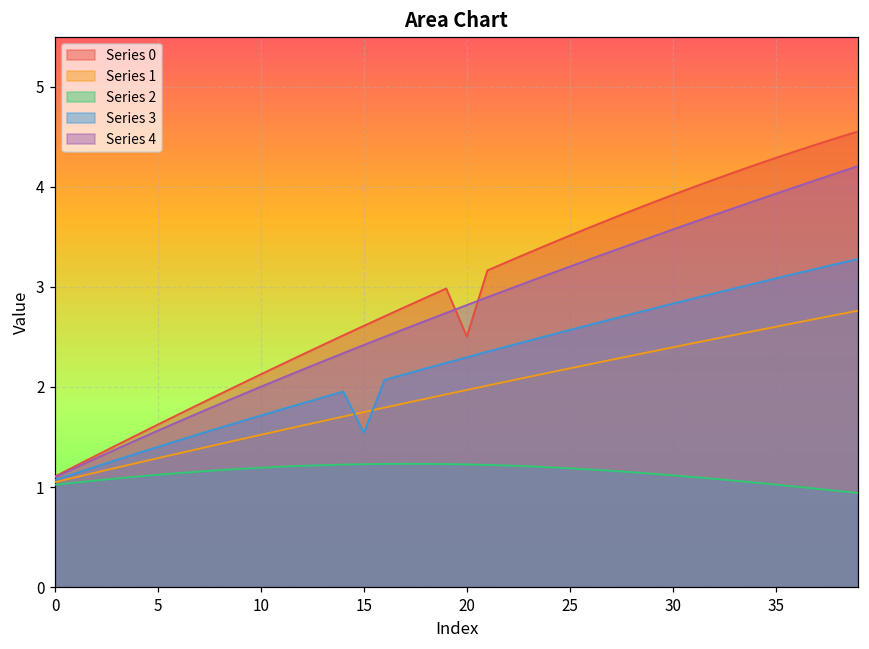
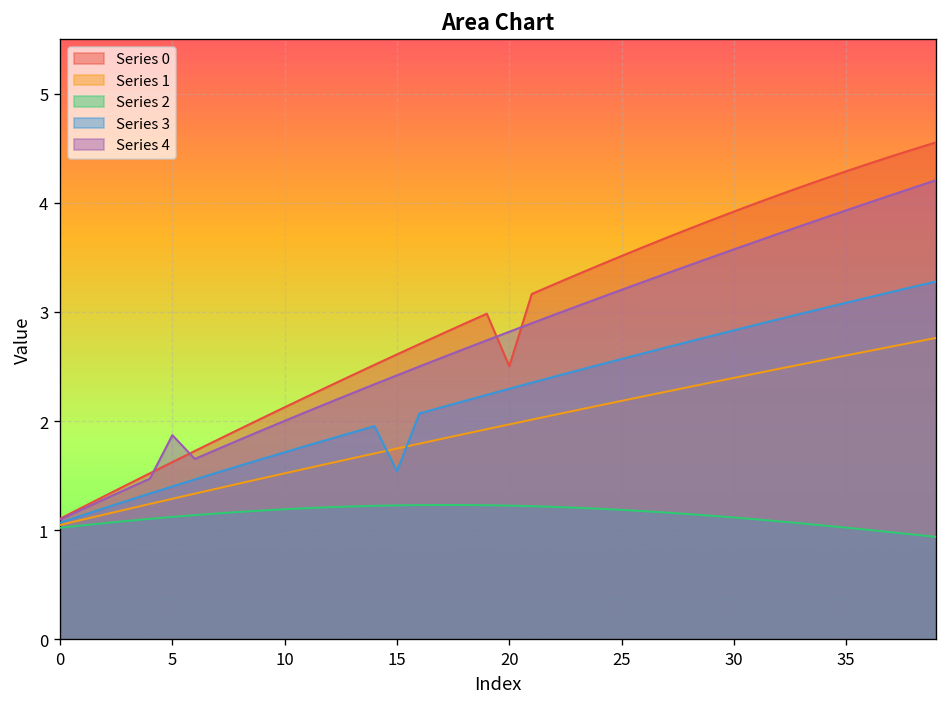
  {
    "Series 0": {
      "5": 1.6,
      "10": 2.1,
      "15": 2.6,
      "20": 2.5,
      "25": 3.5,
      "30": 3.9,
      "35": 4.3
    },
    "Series 1": {
      "5": 1.3,
      "10": 1.5,
      "15": 1.7,
      "20": 2.0,
      "25": 2.2,
      "30": 2.4,
      "35": 2.6
    },
    "Series 2": {
      "5": 1.1,
      "10": 1.2,
      "15": 1.2,
      "20": 1.2,
      "25": 1.2,
      "30": 1.1,
      "35": 1.0
    },
    "Series 3": {
      "5": 1.4,
      "10": 1.7,
      "15": 1.5,
      "20": 2.3,
      "25": 2.6,
      "30": 2.8,
      "35": 3.1
    },
    "Series 4": {
-     "5": 1.6,
+     "5": 1.9,
      "10": 2.0,
      "15": 2.4,
      "20": 2.8,
      "25": 3.2,
      "30": 3.6,
      "35": 3.9
    }
  }
